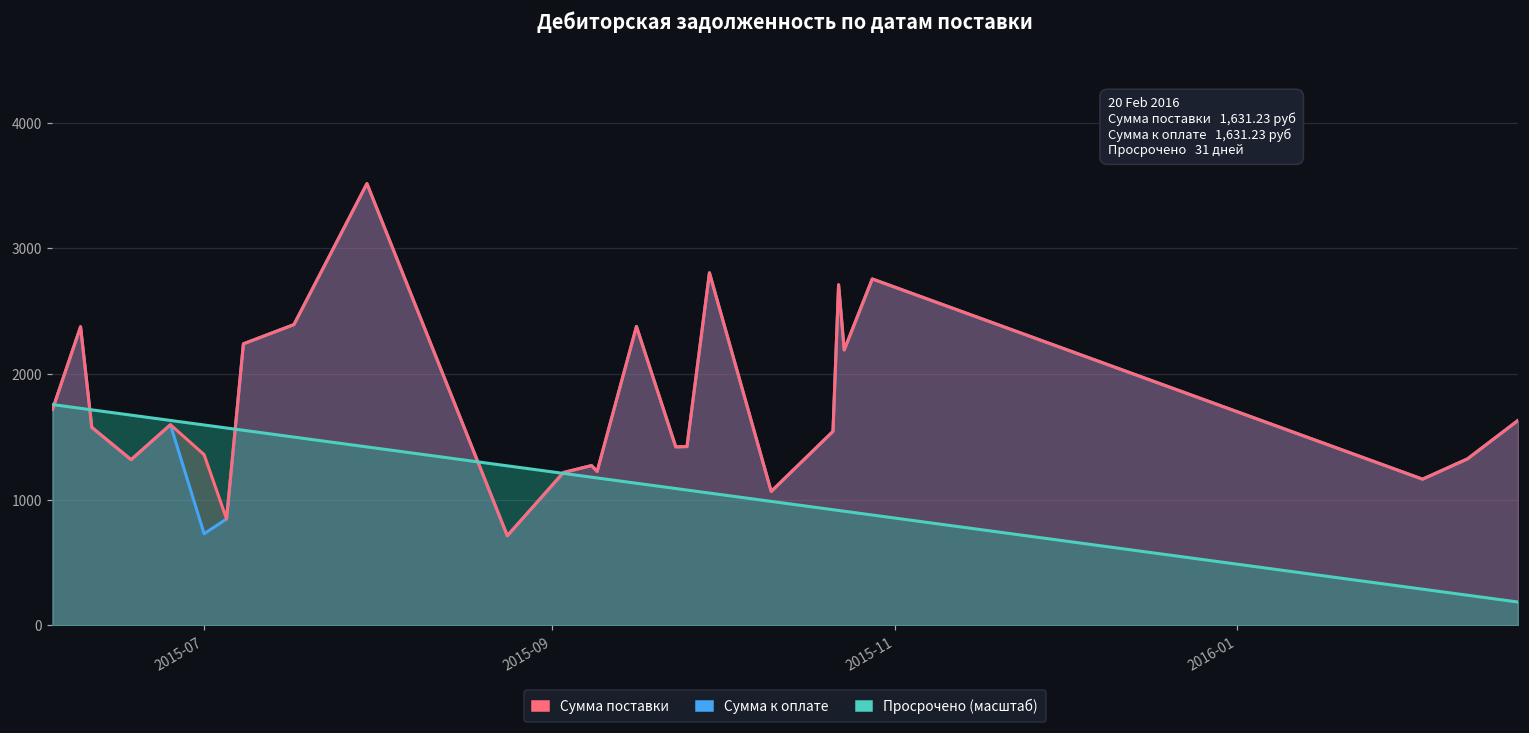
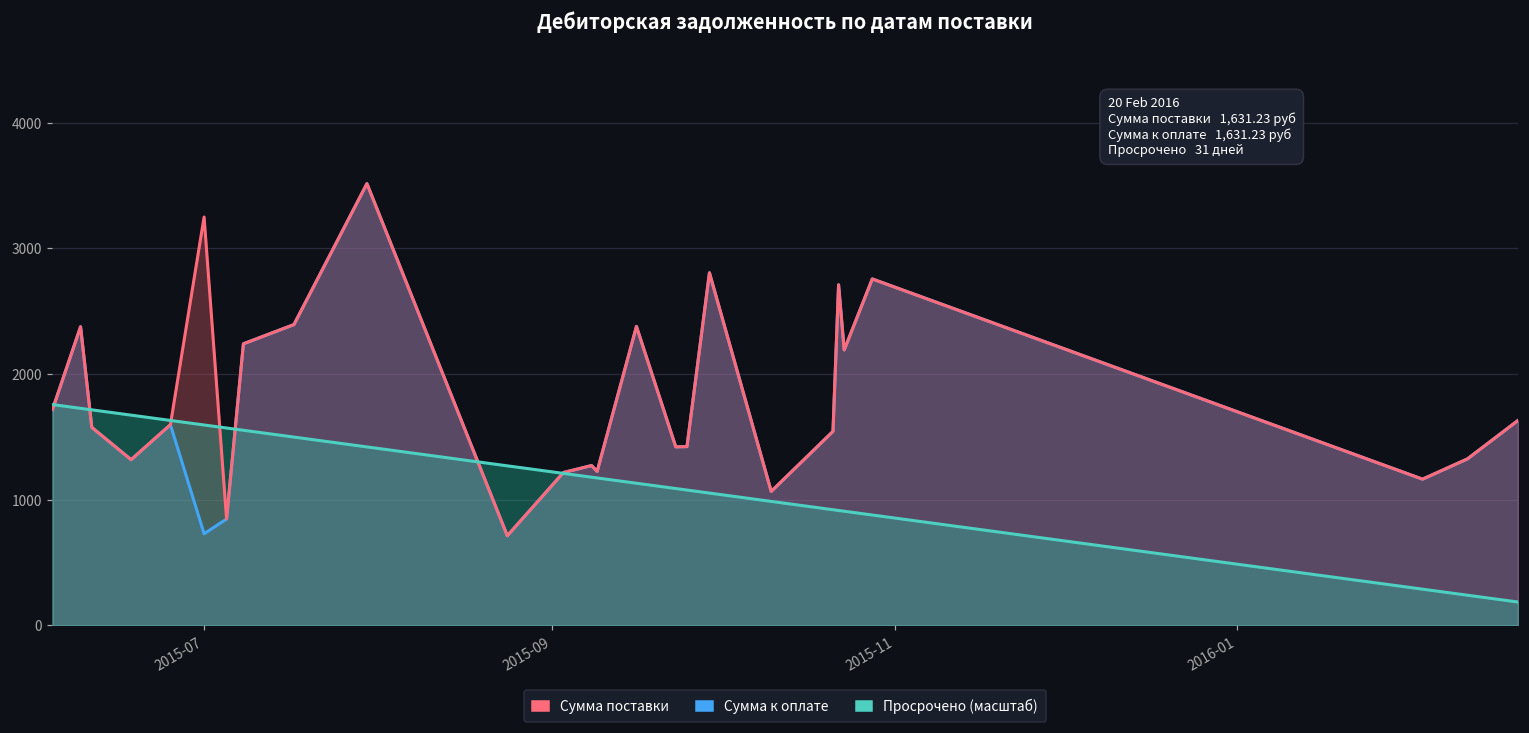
  {
    "Сумма к оплате": {
      "2015-07": 730
    },
    "Сумма поставки": {
-     "2015-07": 1360
+     "2015-07": 3250
    },
    "Просрочено (масштаб)": {
      "2015-07": 1600
    }
  }
